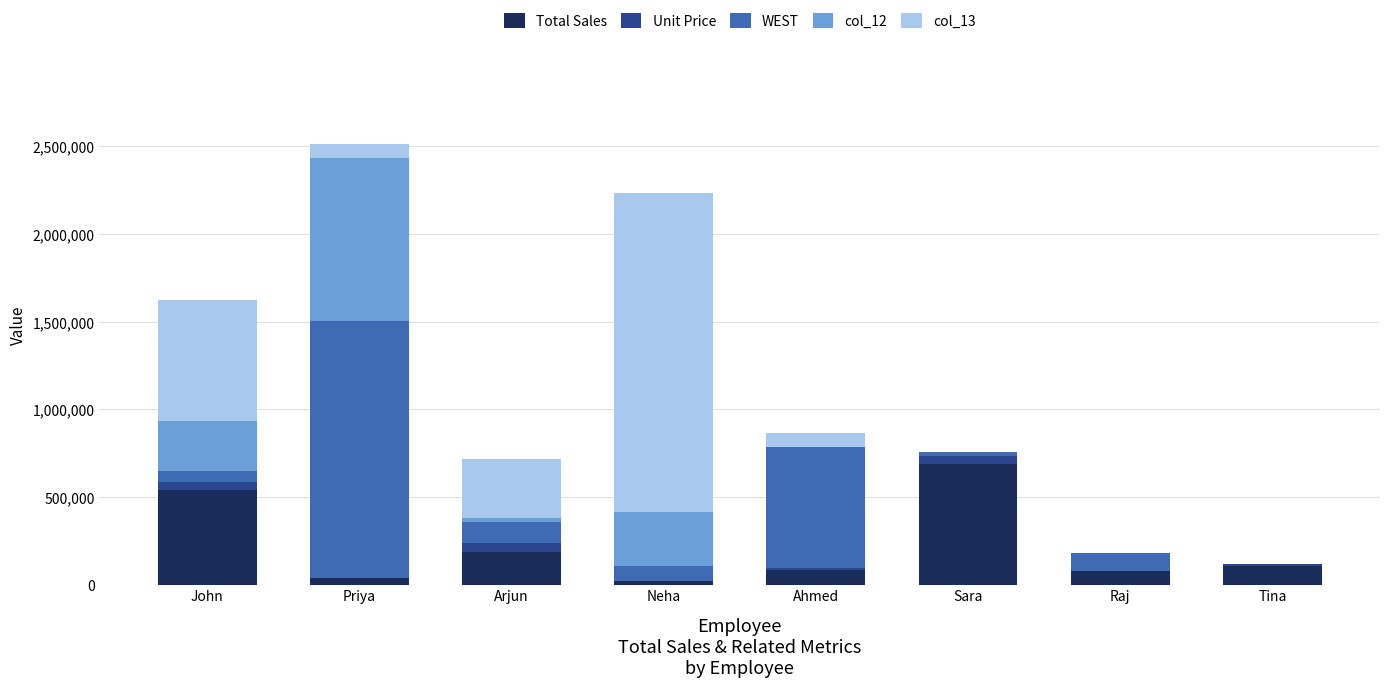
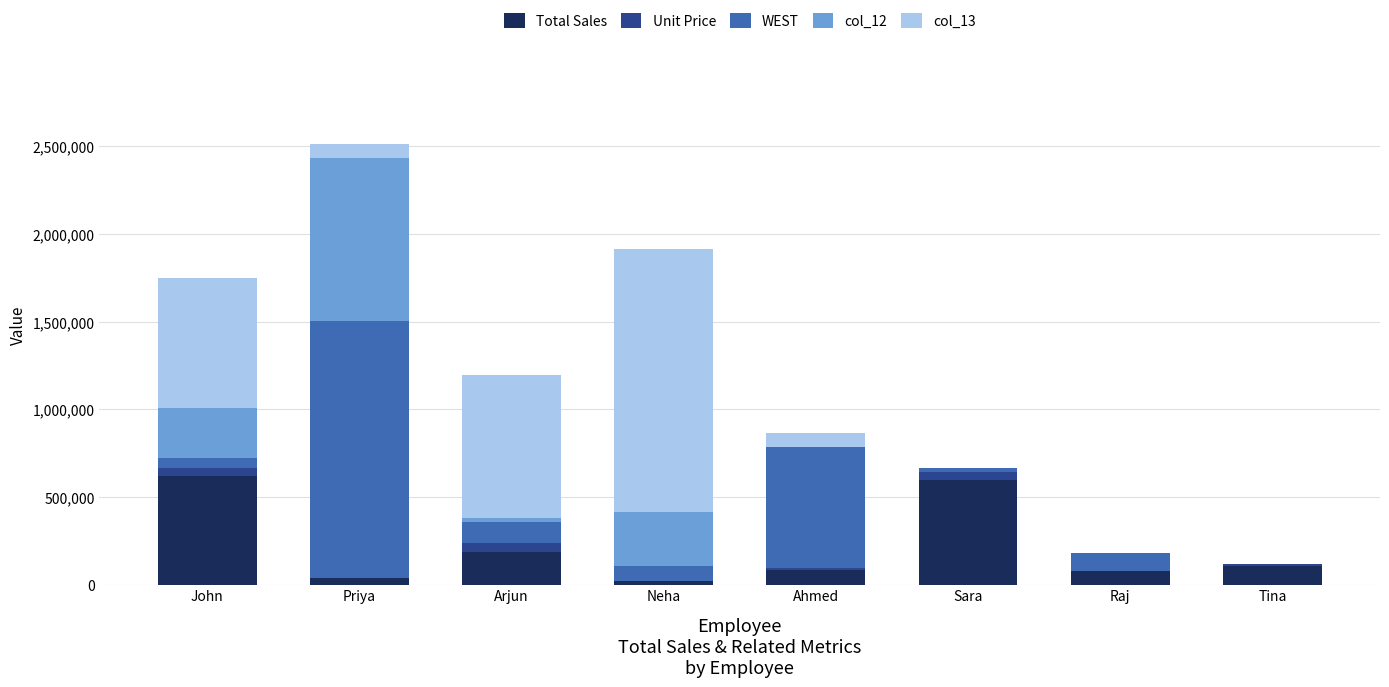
  {
    "Total Sales": {
-     "John": "540,000",
+     "John": "620,000",
      "Priya": "40,000",
      "Arjun": "190,000",
      "Neha": "20,000",
      "Ahmed": "80,000",
-     "Sara": "690,000",
+     "Sara": "600,000",
      "Raj": "80,000",
      "Tina": "100,000"
    },
    "col_12": {
      "John": "280,000",
      "Priya": "930,000",
      "Arjun": "20,000",
      "Neha": "310,000",
      "Ahmed": "0",
      "Sara": "0",
      "Raj": "0",
      "Tina": "0"
    },
    "col_13": {
-     "John": "690,000",
+     "John": "740,000",
      "Priya": "80,000",
-     "Arjun": "340,000",
-     "Neha": "1,820,000",
+     "Arjun": "810,000",
+     "Neha": "1,500,000",
      "Ahmed": "80,000",
      "Sara": "0",
      "Raj": "0",
      "Tina": "0"
    }
  }
